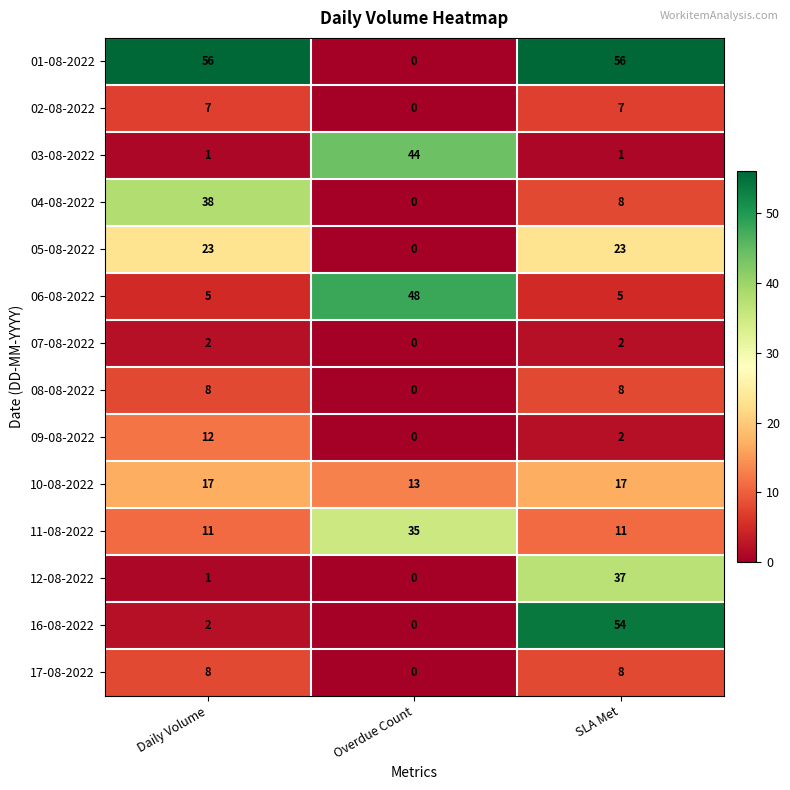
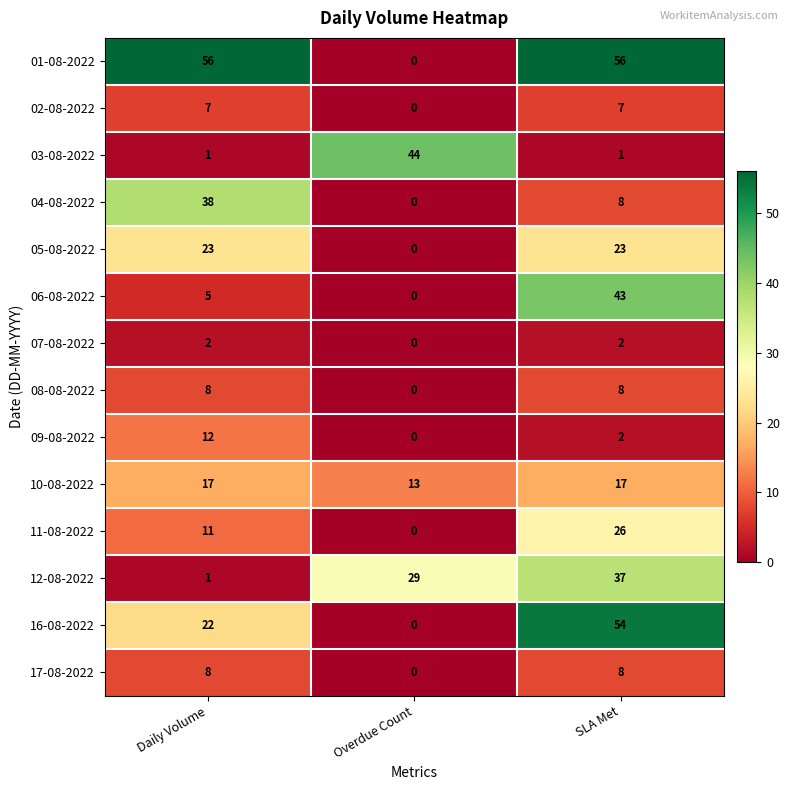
  {
    "01-08-2022": {
      "Daily Volume": 56,
      "Overdue Count": 0,
      "SLA Met": 56
    },
    "02-08-2022": {
      "Daily Volume": 7,
      "Overdue Count": 0,
      "SLA Met": 7
    },
    "03-08-2022": {
      "Daily Volume": 1,
      "Overdue Count": 44,
      "SLA Met": 1
    },
    "04-08-2022": {
      "Daily Volume": 38,
      "Overdue Count": 0,
      "SLA Met": 8
    },
    "05-08-2022": {
      "Daily Volume": 23,
      "Overdue Count": 0,
      "SLA Met": 23
    },
    "06-08-2022": {
      "Daily Volume": 5,
-     "Overdue Count": 48,
-     "SLA Met": 5
+     "Overdue Count": 0,
+     "SLA Met": 43
    },
    "07-08-2022": {
      "Daily Volume": 2,
      "Overdue Count": 0,
      "SLA Met": 2
    },
    "08-08-2022": {
      "Daily Volume": 8,
      "Overdue Count": 0,
      "SLA Met": 8
    },
    "09-08-2022": {
      "Daily Volume": 12,
      "Overdue Count": 0,
      "SLA Met": 2
    },
    "10-08-2022": {
      "Daily Volume": 17,
      "Overdue Count": 13,
      "SLA Met": 17
    },
    "11-08-2022": {
      "Daily Volume": 11,
-     "Overdue Count": 35,
-     "SLA Met": 11
+     "Overdue Count": 0,
+     "SLA Met": 26
    },
    "12-08-2022": {
      "Daily Volume": 1,
-     "Overdue Count": 0,
+     "Overdue Count": 29,
      "SLA Met": 37
    },
    "16-08-2022": {
-     "Daily Volume": 2,
+     "Daily Volume": 22,
      "Overdue Count": 0,
      "SLA Met": 54
    },
    "17-08-2022": {
      "Daily Volume": 8,
      "Overdue Count": 0,
      "SLA Met": 8
    }
  }
